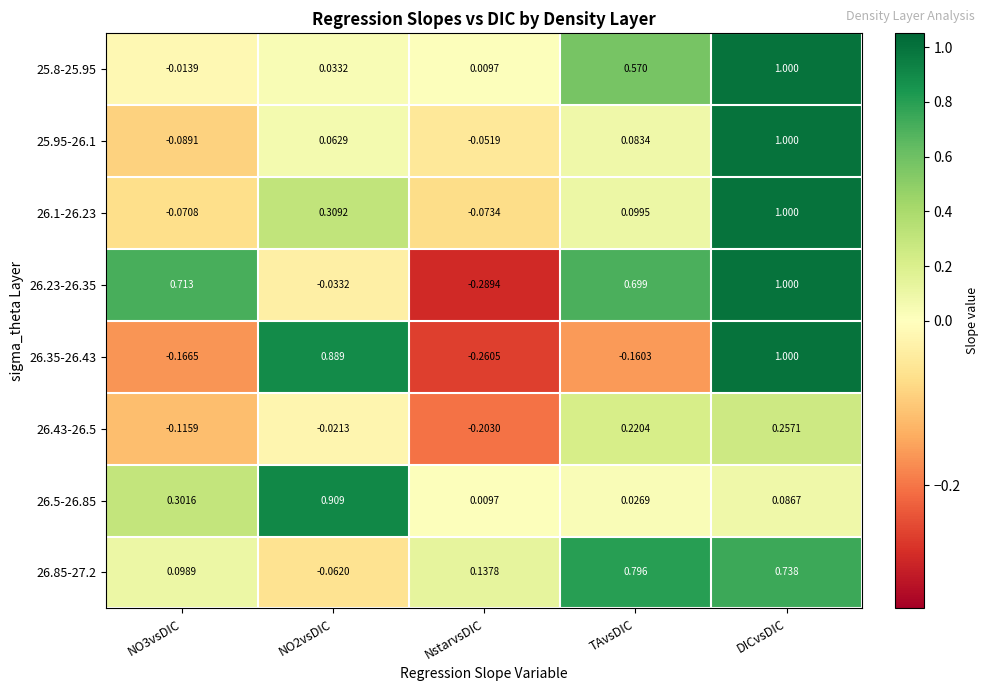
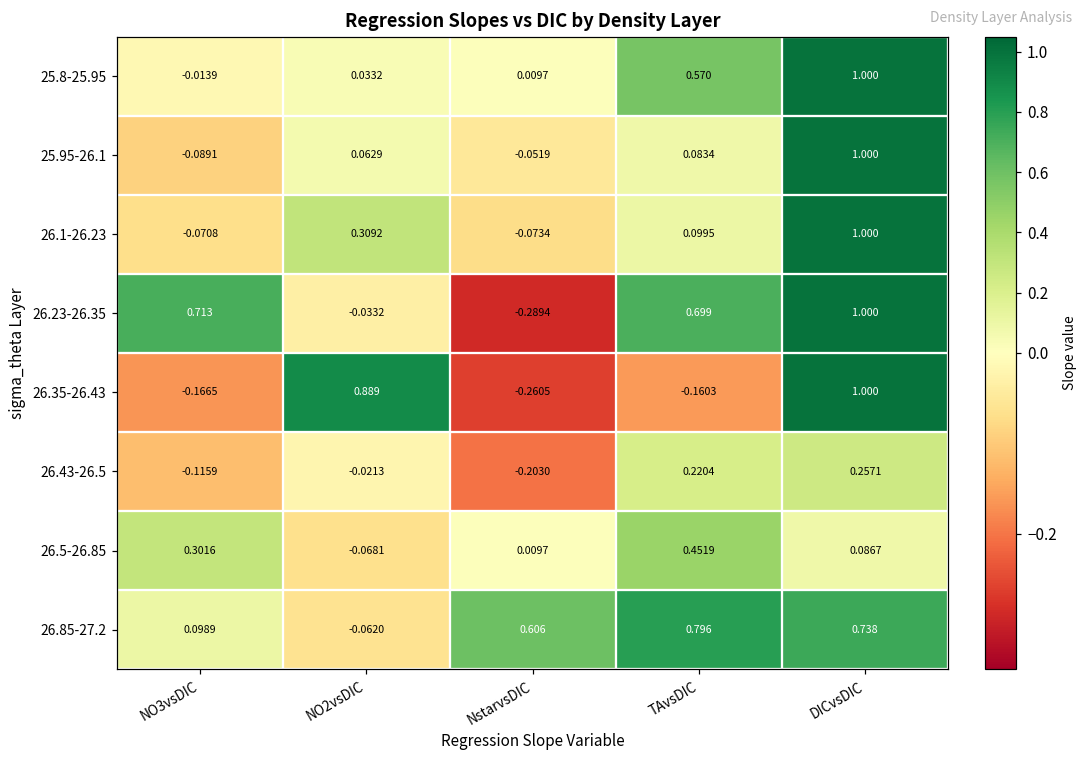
  {
    "25.8-25.95": {
      "NO3vsDIC": -0.0139,
      "NO2vsDIC": 0.0332,
      "NstarvsDIC": 0.0097,
      "TAvsDIC": 0.570,
      "DICvsDIC": 1.000
    },
    "25.95-26.1": {
      "NO3vsDIC": -0.0891,
      "NO2vsDIC": 0.0629,
      "NstarvsDIC": -0.0519,
      "TAvsDIC": 0.0834,
      "DICvsDIC": 1.000
    },
    "26.1-26.23": {
      "NO3vsDIC": -0.0708,
      "NO2vsDIC": 0.3092,
      "NstarvsDIC": -0.0734,
      "TAvsDIC": 0.0995,
      "DICvsDIC": 1.000
    },
    "26.23-26.35": {
      "NO3vsDIC": 0.713,
      "NO2vsDIC": -0.0332,
      "NstarvsDIC": -0.2894,
      "TAvsDIC": 0.699,
      "DICvsDIC": 1.000
    },
    "26.35-26.43": {
      "NO3vsDIC": -0.1665,
      "NO2vsDIC": 0.889,
      "NstarvsDIC": -0.2605,
      "TAvsDIC": -0.1603,
      "DICvsDIC": 1.000
    },
    "26.43-26.5": {
      "NO3vsDIC": -0.1159,
      "NO2vsDIC": -0.0213,
      "NstarvsDIC": -0.2030,
      "TAvsDIC": 0.2204,
      "DICvsDIC": 0.2571
    },
    "26.5-26.85": {
      "NO3vsDIC": 0.3016,
-     "NO2vsDIC": 0.909,
+     "NO2vsDIC": -0.0681,
      "NstarvsDIC": 0.0097,
-     "TAvsDIC": 0.0269,
+     "TAvsDIC": 0.4519,
      "DICvsDIC": 0.0867
    },
    "26.85-27.2": {
      "NO3vsDIC": 0.0989,
      "NO2vsDIC": -0.0620,
-     "NstarvsDIC": 0.1378,
+     "NstarvsDIC": 0.606,
      "TAvsDIC": 0.796,
      "DICvsDIC": 0.738
    }
  }
